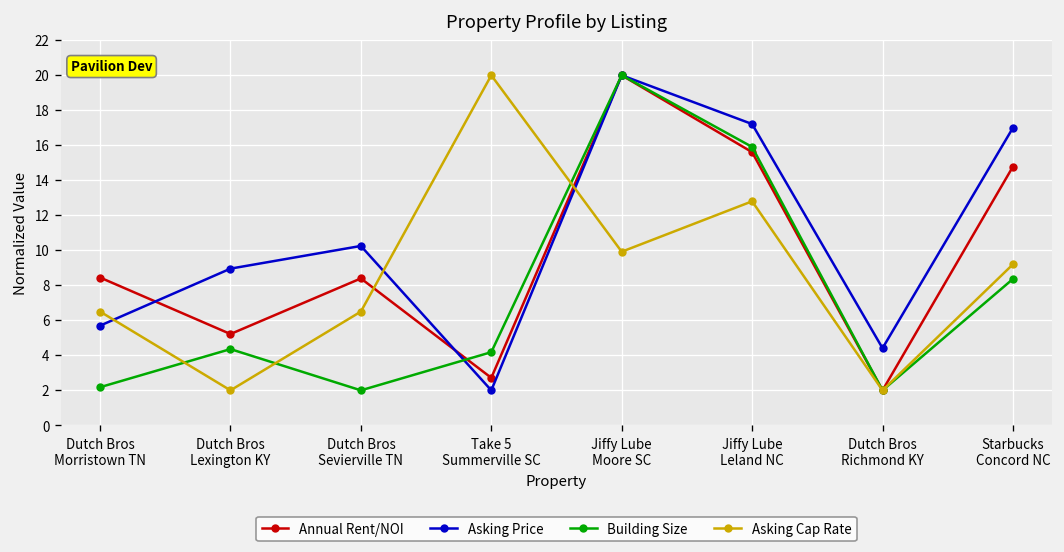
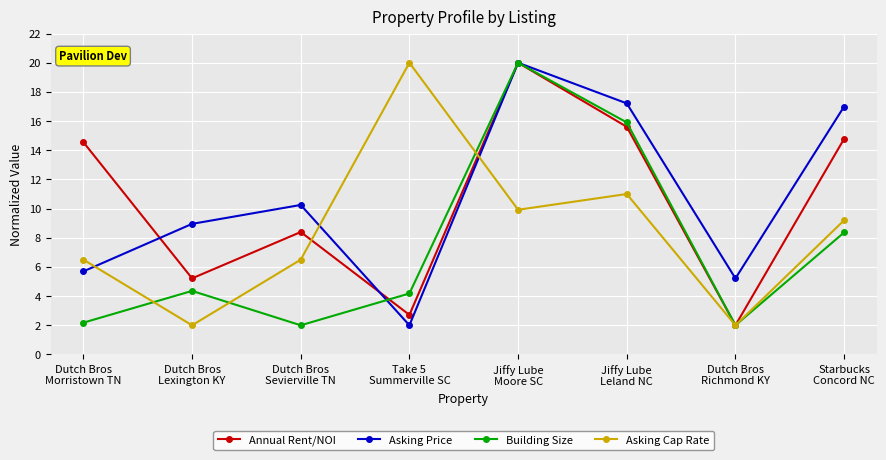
  {
    "Annual Rent/NOI": {
-     "Dutch Bros Morristown TN": 8.4,
+     "Dutch Bros Morristown TN": 14.6,
      "Dutch Bros Lexington KY": 5.2,
      "Dutch Bros Sevierville TN": 8.4,
      "Take 5 Summerville SC": 2.7,
      "Jiffy Lube Leland NC": 15.6,
      "Starbucks Concord NC": 14.8
    },
    "Asking Price": {
      "Dutch Bros Morristown TN": 5.7,
      "Dutch Bros Lexington KY": 9.0,
      "Dutch Bros Sevierville TN": 10.3,
      "Take 5 Summerville SC": 2.0,
      "Jiffy Lube Leland NC": 17.2,
-     "Dutch Bros Richmond KY": 4.4,
+     "Dutch Bros Richmond KY": 5.2,
      "Starbucks Concord NC": 17.0
    },
    "Building Size": {
      "Dutch Bros Morristown TN": 2.2,
      "Dutch Bros Lexington KY": 4.4,
      "Dutch Bros Sevierville TN": 2.0,
      "Take 5 Summerville SC": 4.2,
      "Jiffy Lube Leland NC": 15.9,
      "Starbucks Concord NC": 8.4
    },
    "Asking Cap Rate": {
      "Dutch Bros Morristown TN": 6.5,
      "Dutch Bros Lexington KY": 2.0,
      "Dutch Bros Sevierville TN": 6.5,
      "Take 5 Summerville SC": 20.0,
      "Jiffy Lube Moore SC": 9.9,
-     "Jiffy Lube Leland NC": 12.8,
+     "Jiffy Lube Leland NC": 11.0,
      "Starbucks Concord NC": 9.2
    }
  }
